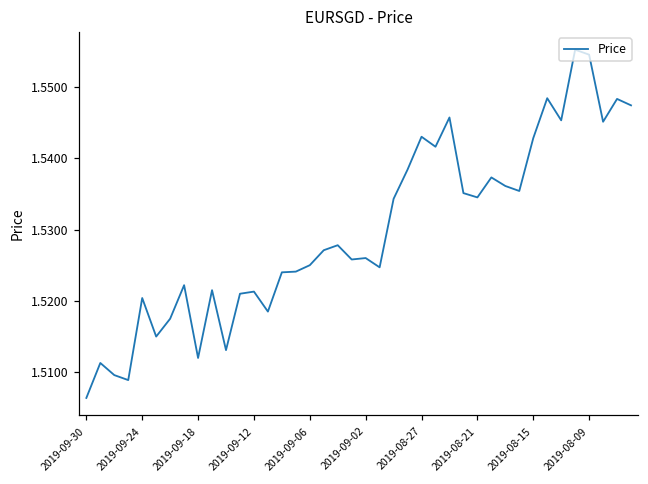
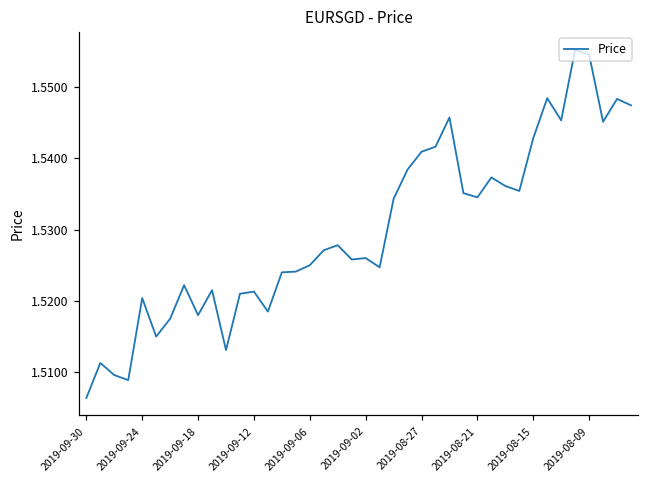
  {
    "2019-09-30": 1.506,
    "2019-09-24": 1.520,
-   "2019-09-18": 1.512,
+   "2019-09-18": 1.518,
    "2019-09-12": 1.521,
    "2019-09-06": 1.525,
    "2019-09-02": 1.526,
-   "2019-08-27": 1.543,
+   "2019-08-27": 1.541,
    "2019-08-21": 1.535,
    "2019-08-15": 1.543
  }
